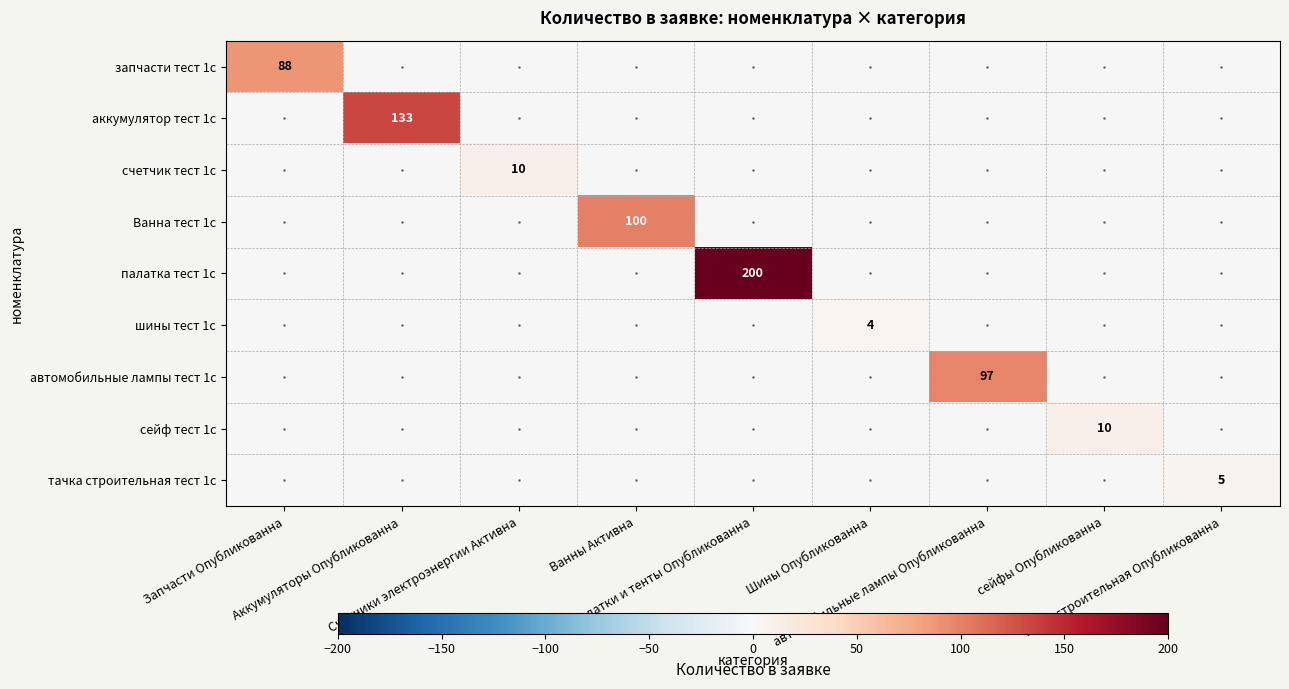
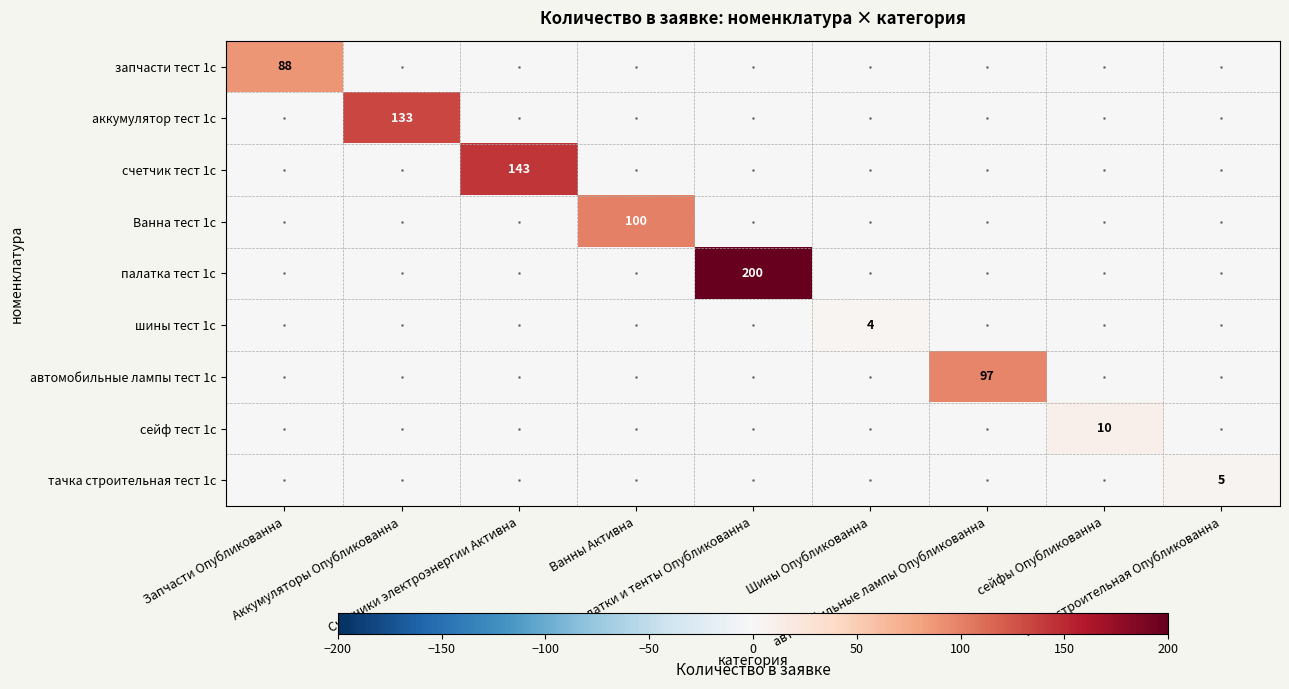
  {
    "запчасти тест 1с": {
      "Запчасти Опубликованна": 88
    },
    "аккумулятор тест 1с": {
      "Аккумуляторы Опубликованна": 133
    },
    "счетчик тест 1с": {
-     "Счетчики электроэнергии Активна": 10
+     "Счетчики электроэнергии Активна": 143
    },
    "Ванна тест 1с": {
      "Ванны Активна": 100
    },
    "палатка тест 1с": {
      "Палатки и тенты Опубликованна": 200
    },
    "шины тест 1с": {
      "Шины Опубликованна": 4
    },
    "автомобильные лампы тест 1с": {
      "автомобильные лампы Опубликованна": 97
    },
    "сейф тест 1с": {
      "сейфы Опубликованна": 10
    },
    "тачка строительная тест 1с": {
      "тачка строительная Опубликованна": 5
    }
  }
